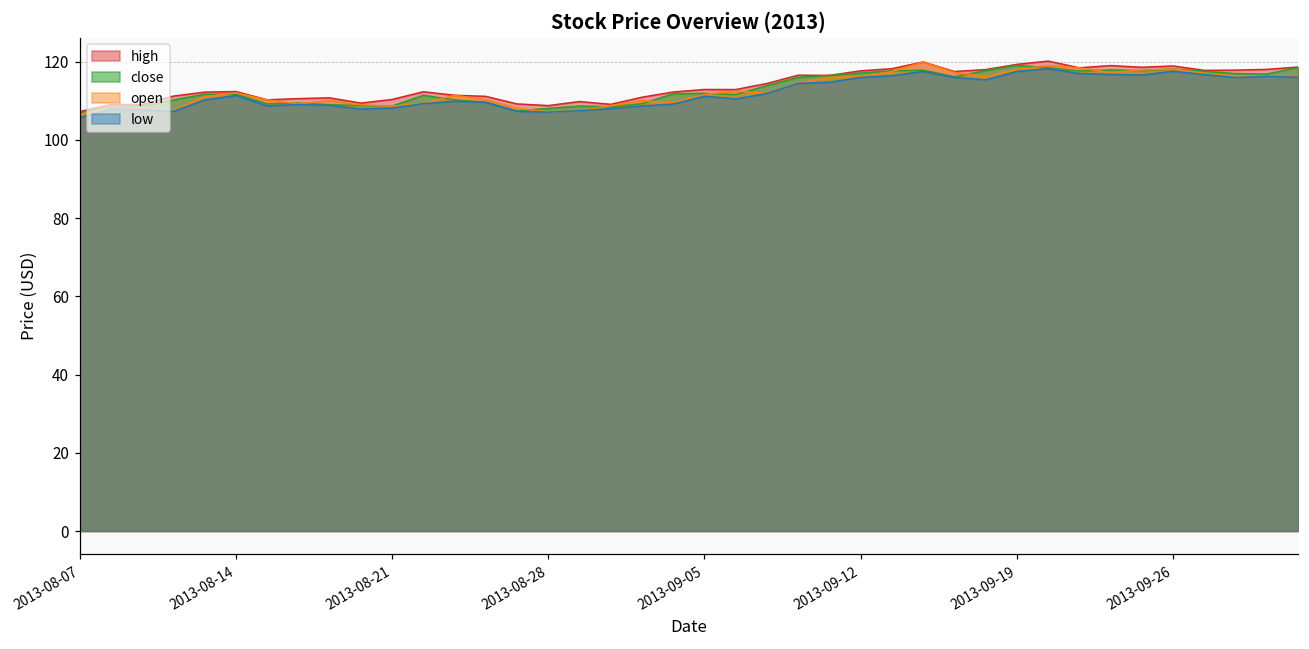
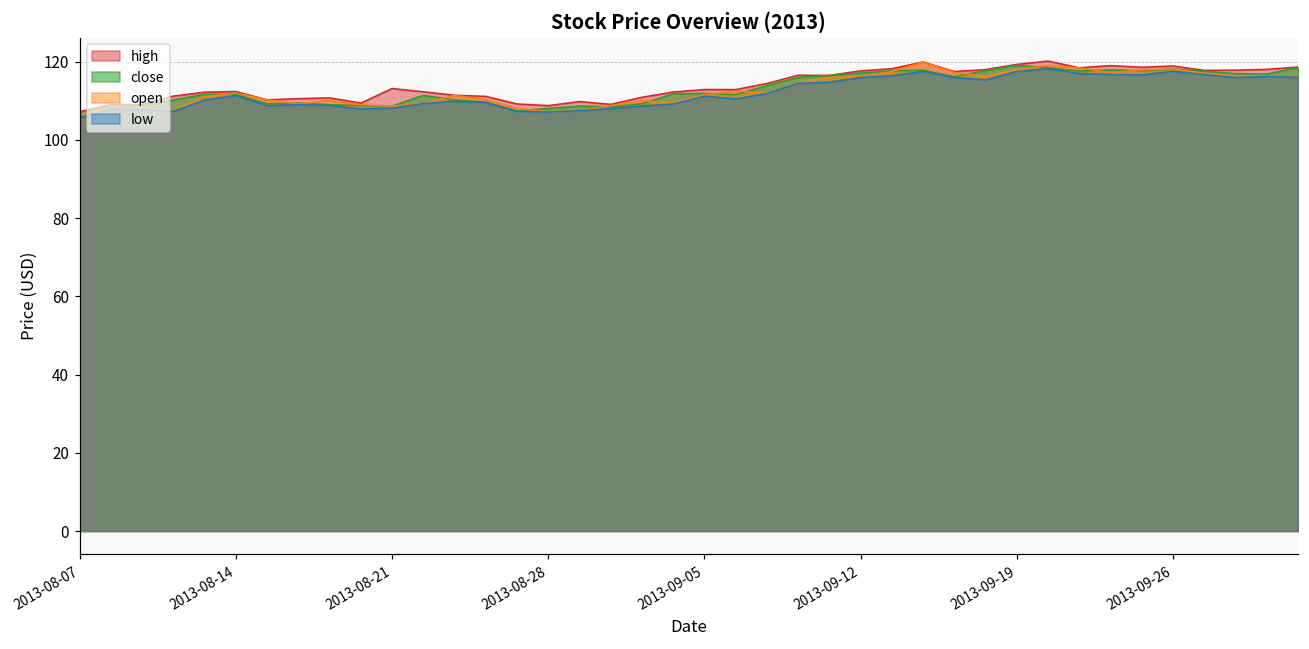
  {
    "high": {
-     "2013-08-21": 110,
+     "2013-08-21": 113,
      "2013-09-05": 113,
      "2013-09-26": 119
    },
    "low": {
      "2013-08-07": 106
    }
  }
